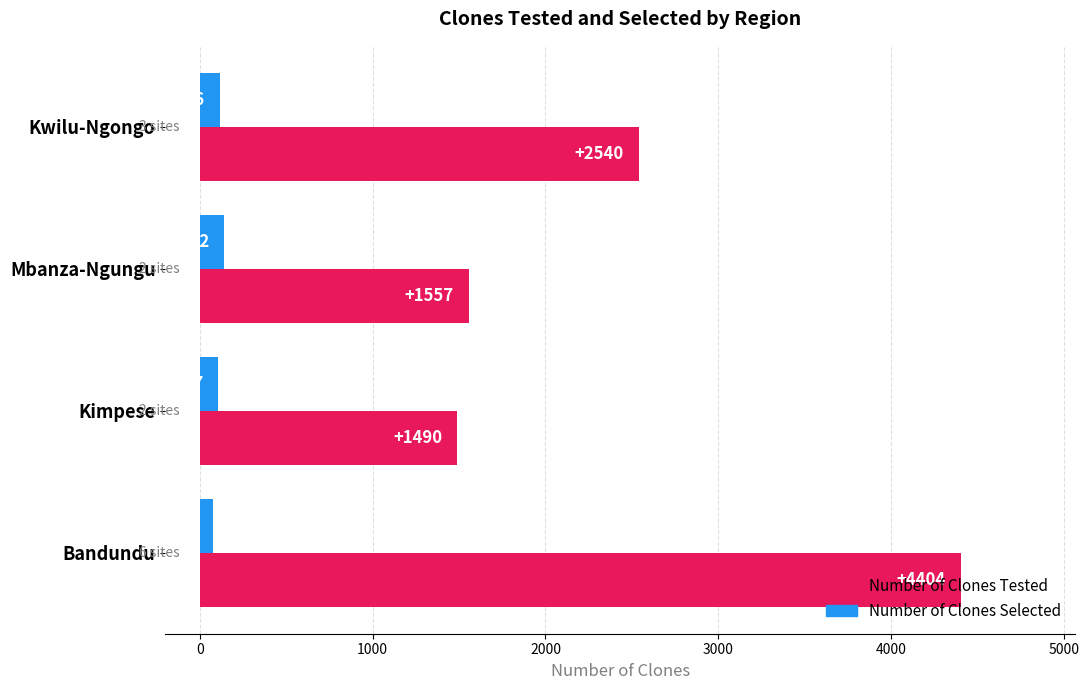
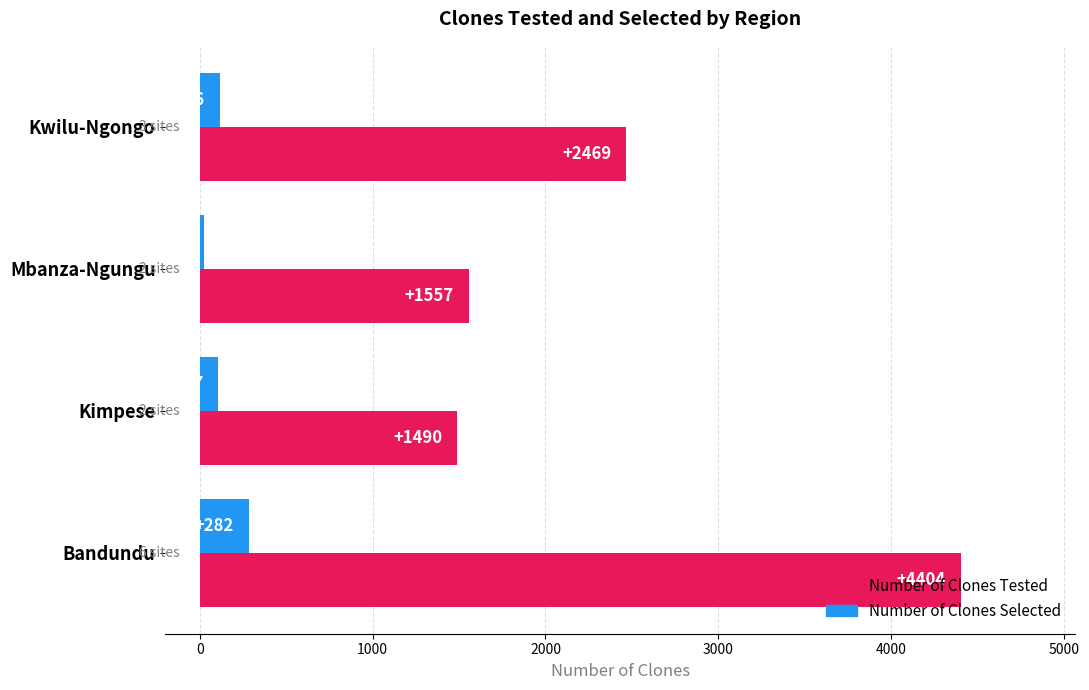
  {
    "Number of Clones Tested": {
-     "Kwilu-Ngongo": "+2540",
+     "Kwilu-Ngongo": "+2469",
      "Mbanza-Ngungu": "+1557",
      "Kimpese": "+1490",
      "Bandundu": "+4404"
    },
    "Number of Clones Selected": {
      "Kwilu-Ngongo": "120",
-     "Mbanza-Ngungu": "140",
+     "Mbanza-Ngungu": "30",
      "Kimpese": "110",
-     "Bandundu": "80"
+     "Bandundu": "280"
    }
  }
